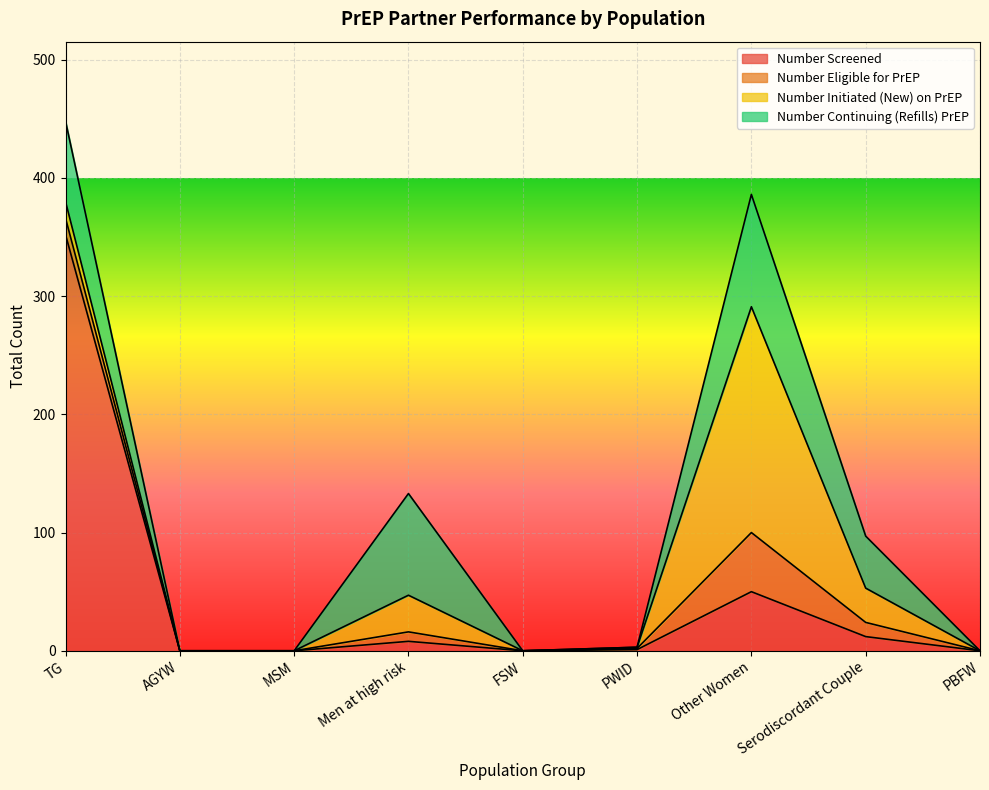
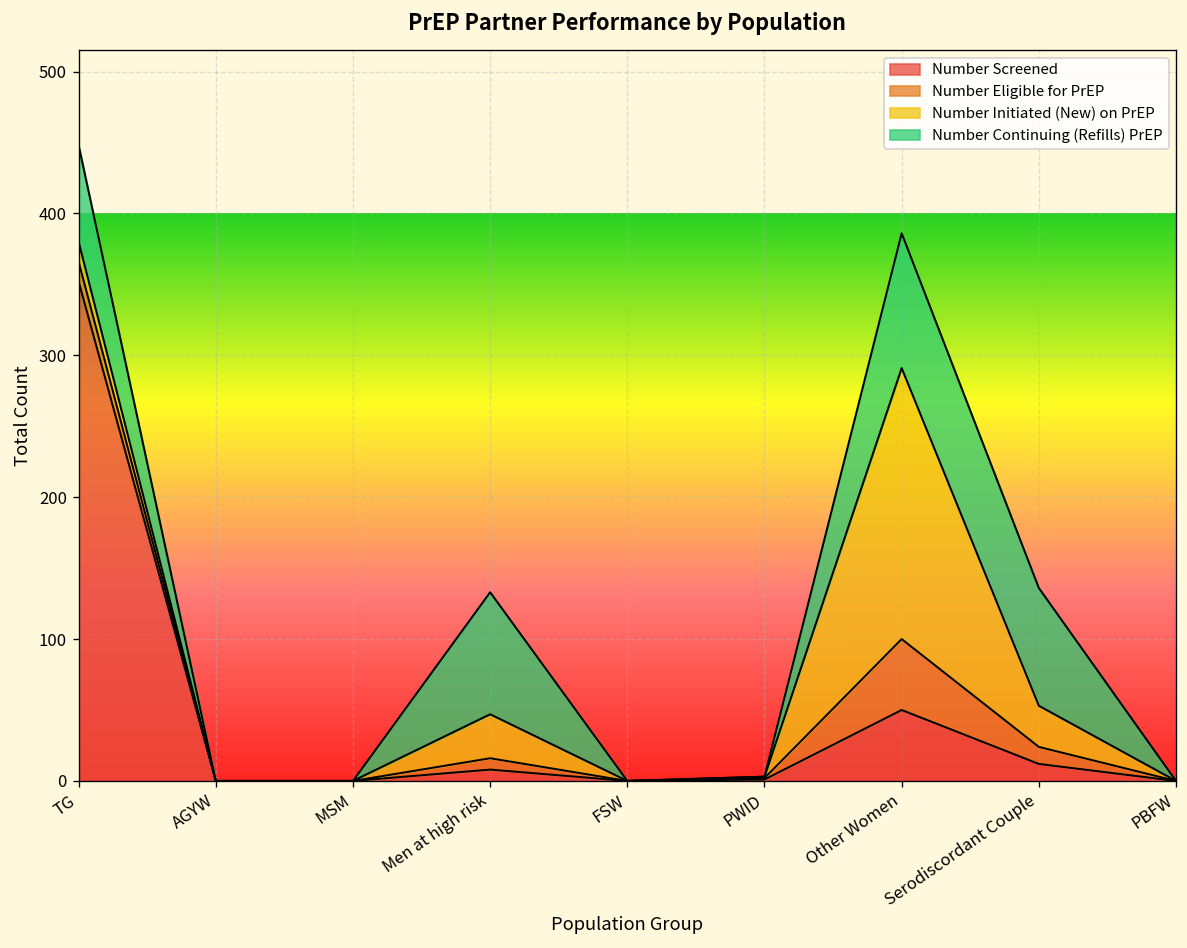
  {
    "Number Initiated (New) on PrEP": {
      "TG": 14,
      "Men at high risk": 31,
      "Other Women": 191,
      "Serodiscordant Couple": 29
    },
    "Number Continuing (Refills) PrEP": {
      "TG": 68,
      "Men at high risk": 86,
      "Other Women": 95,
-     "Serodiscordant Couple": 44
+     "Serodiscordant Couple": 83
    }
  }
